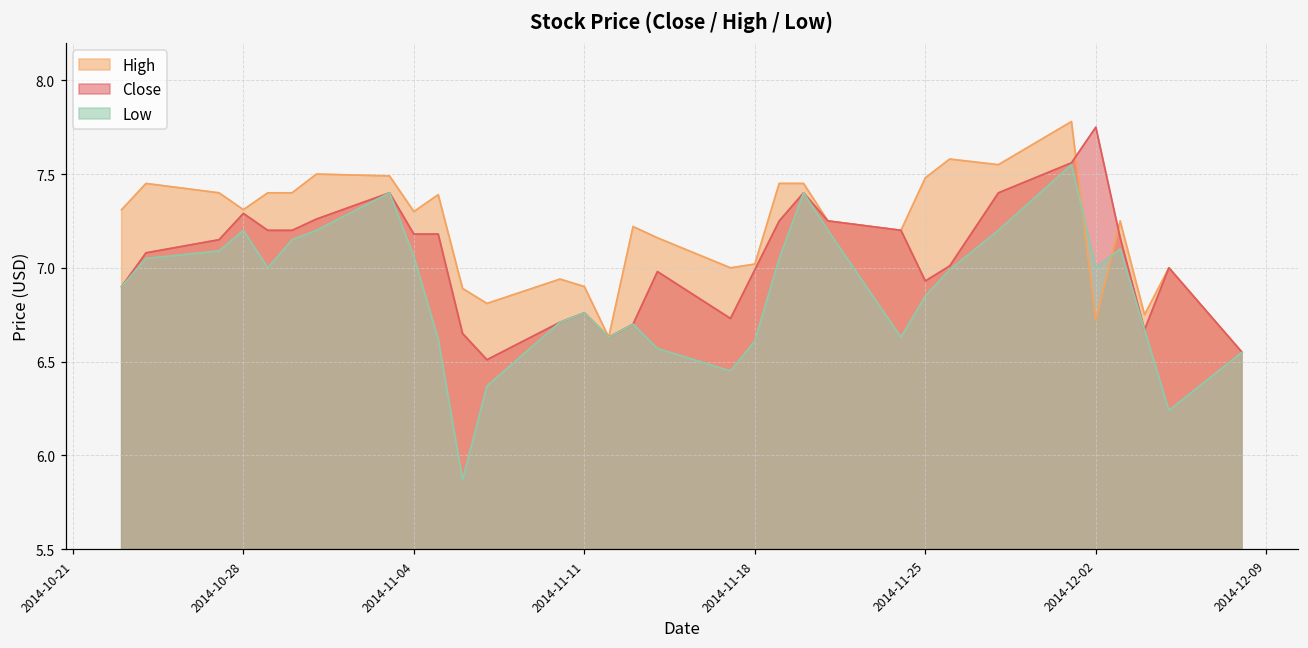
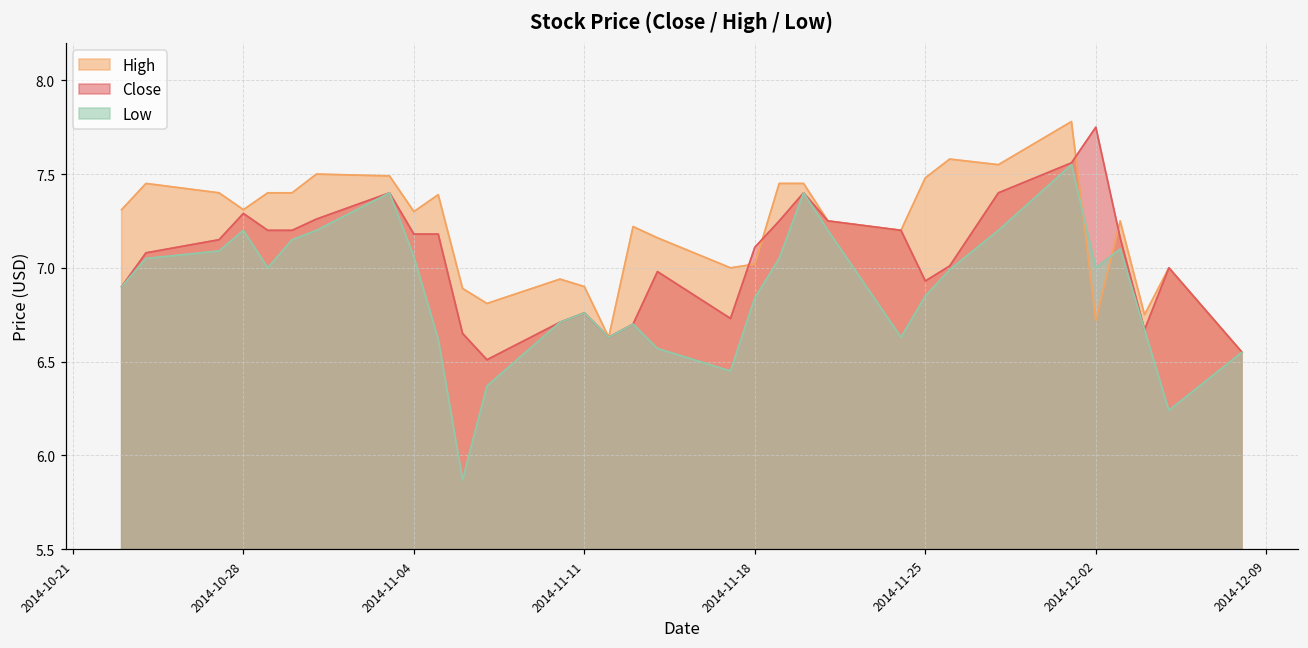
  {
    "High": {
      "2014-10-28": 7.31,
      "2014-11-04": 7.30,
      "2014-11-11": 6.90,
      "2014-11-18": 7.02,
      "2014-11-25": 7.48,
      "2014-12-02": 6.72
    },
    "Close": {
      "2014-10-28": 7.29,
      "2014-11-04": 7.18,
-     "2014-11-18": 6.99,
+     "2014-11-18": 7.11,
      "2014-11-25": 6.93,
      "2014-12-02": 7.75
    },
    "Low": {
      "2014-10-28": 7.20,
      "2014-11-04": 7.06,
-     "2014-11-18": 6.61,
+     "2014-11-18": 6.84,
      "2014-11-25": 6.85,
      "2014-12-02": 7.00
    }
  }
